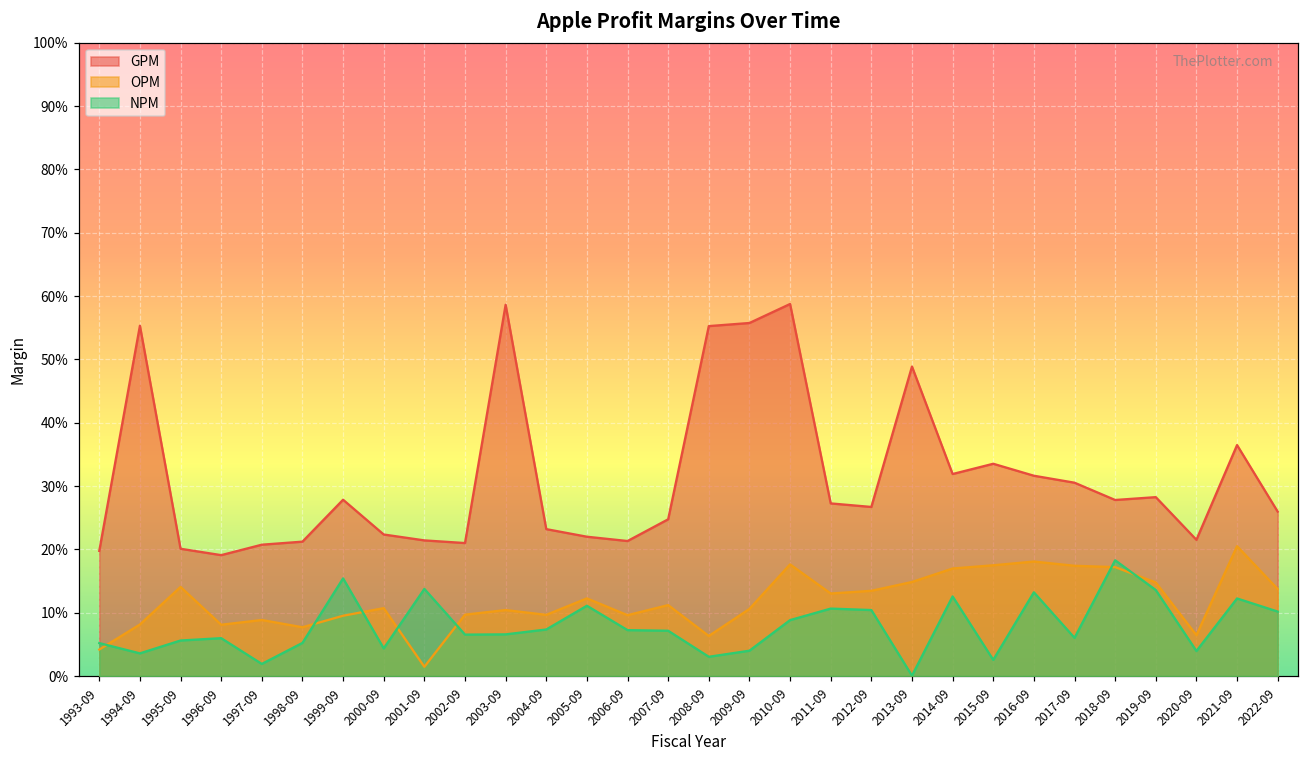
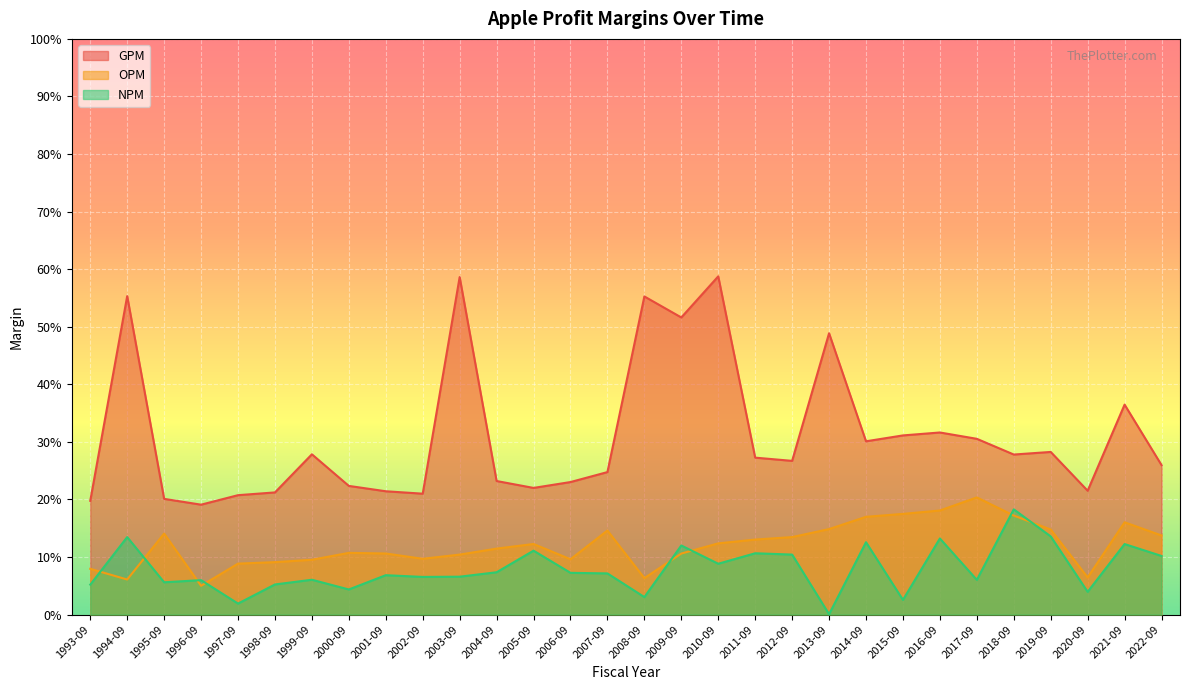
  {
    "GPM": {
      "1993-09": "20%",
      "1994-09": "55%",
      "1995-09": "20%",
      "1996-09": "19%",
      "1997-09": "21%",
      "1998-09": "21%",
      "1999-09": "28%",
      "2000-09": "22%",
      "2001-09": "21%",
      "2002-09": "21%",
      "2003-09": "59%",
      "2004-09": "23%",
      "2005-09": "22%",
-     "2006-09": "21%",
+     "2006-09": "23%",
      "2007-09": "25%",
      "2008-09": "55%",
-     "2009-09": "56%",
+     "2009-09": "52%",
      "2010-09": "59%",
      "2011-09": "27%",
      "2012-09": "27%",
      "2013-09": "49%",
-     "2014-09": "32%",
-     "2015-09": "34%",
+     "2014-09": "30%",
+     "2015-09": "31%",
      "2016-09": "32%",
      "2017-09": "31%",
      "2018-09": "28%",
      "2019-09": "28%",
      "2020-09": "22%",
      "2021-09": "36%",
      "2022-09": "26%"
    },
    "OPM": {
-     "1993-09": "4%",
-     "1994-09": "8%",
+     "1993-09": "8%",
+     "1994-09": "6%",
      "1995-09": "14%",
-     "1996-09": "8%",
+     "1996-09": "5%",
      "1997-09": "9%",
-     "1998-09": "8%",
+     "1998-09": "9%",
      "1999-09": "10%",
      "2000-09": "11%",
-     "2001-09": "1%",
+     "2001-09": "11%",
      "2002-09": "10%",
      "2003-09": "10%",
-     "2004-09": "10%",
+     "2004-09": "11%",
      "2005-09": "12%",
      "2006-09": "10%",
-     "2007-09": "11%",
+     "2007-09": "15%",
      "2008-09": "6%",
      "2009-09": "11%",
-     "2010-09": "18%",
+     "2010-09": "12%",
      "2011-09": "13%",
      "2012-09": "13%",
      "2013-09": "15%",
      "2014-09": "17%",
      "2015-09": "17%",
      "2016-09": "18%",
-     "2017-09": "17%",
+     "2017-09": "20%",
      "2018-09": "17%",
      "2019-09": "15%",
      "2020-09": "6%",
-     "2021-09": "21%",
+     "2021-09": "16%",
      "2022-09": "14%"
    },
    "NPM": {
      "1993-09": "5%",
-     "1994-09": "4%",
+     "1994-09": "13%",
      "1995-09": "6%",
      "1996-09": "6%",
      "1997-09": "2%",
      "1998-09": "5%",
-     "1999-09": "15%",
+     "1999-09": "6%",
      "2000-09": "4%",
-     "2001-09": "14%",
+     "2001-09": "7%",
      "2002-09": "7%",
      "2003-09": "7%",
      "2004-09": "7%",
      "2005-09": "11%",
      "2006-09": "7%",
      "2007-09": "7%",
      "2008-09": "3%",
-     "2009-09": "4%",
+     "2009-09": "12%",
      "2010-09": "9%",
      "2011-09": "11%",
      "2012-09": "10%",
      "2013-09": "0%",
      "2014-09": "13%",
      "2015-09": "3%",
      "2016-09": "13%",
      "2017-09": "6%",
      "2018-09": "18%",
      "2019-09": "14%",
      "2020-09": "4%",
      "2021-09": "12%",
      "2022-09": "10%"
    }
  }
